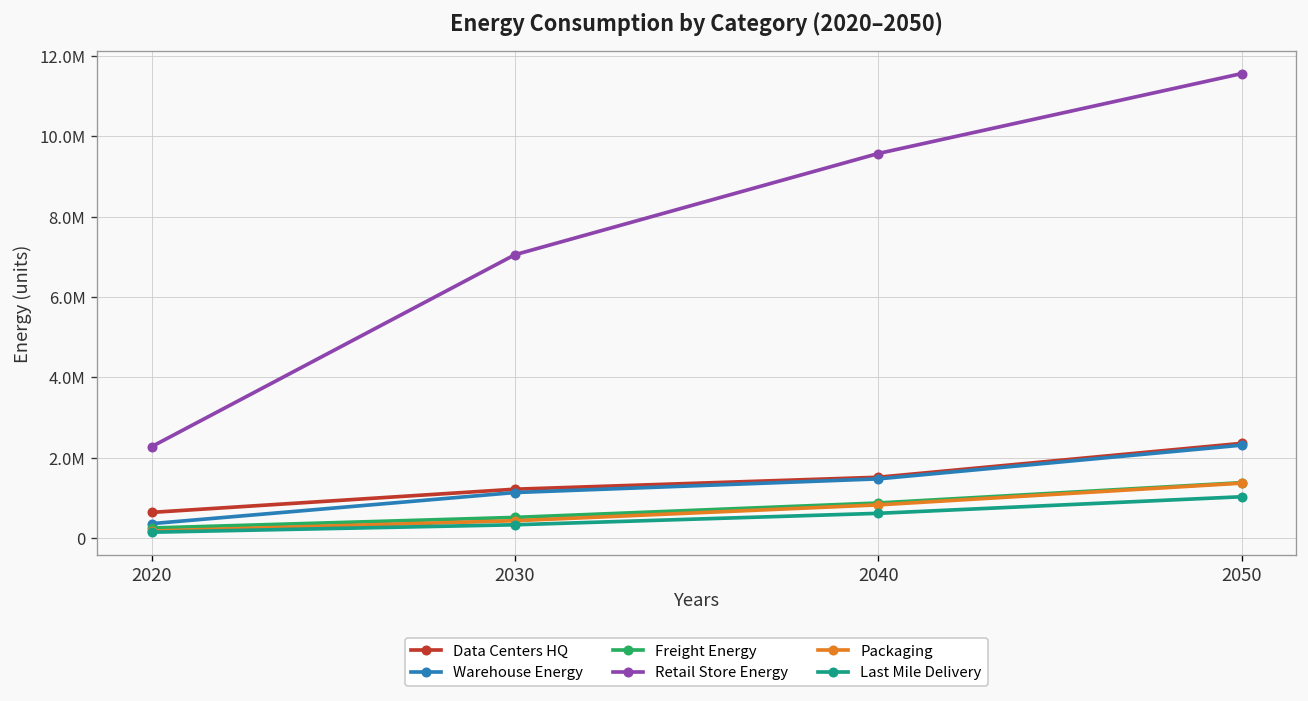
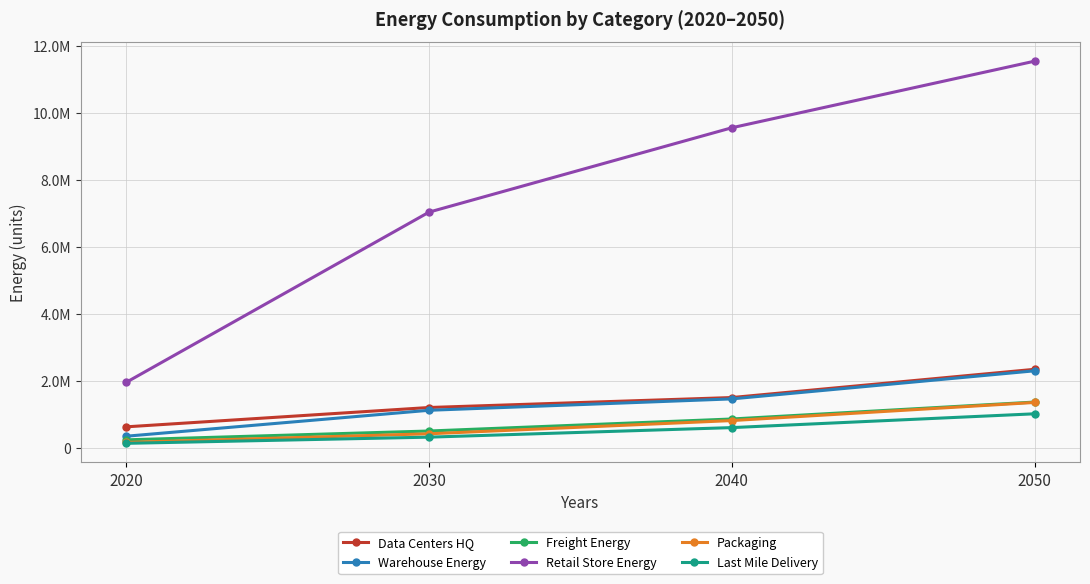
  {
    "Data Centers HQ": {
      "2020": 600000,
      "2030": 1200000
    },
    "Warehouse Energy": {
      "2020": 400000,
      "2030": 1100000
    },
    "Retail Store Energy": {
-     "2020": 2300000,
+     "2020": 2000000,
      "2030": 7100000,
      "2040": 9600000,
      "2050": 11600000
    },
    "Packaging": {
      "2030": 400000
    }
  }
